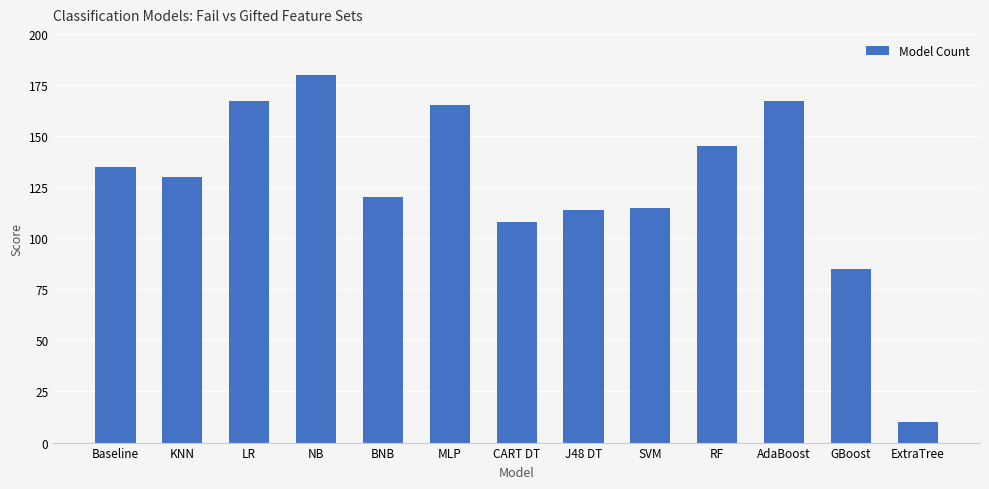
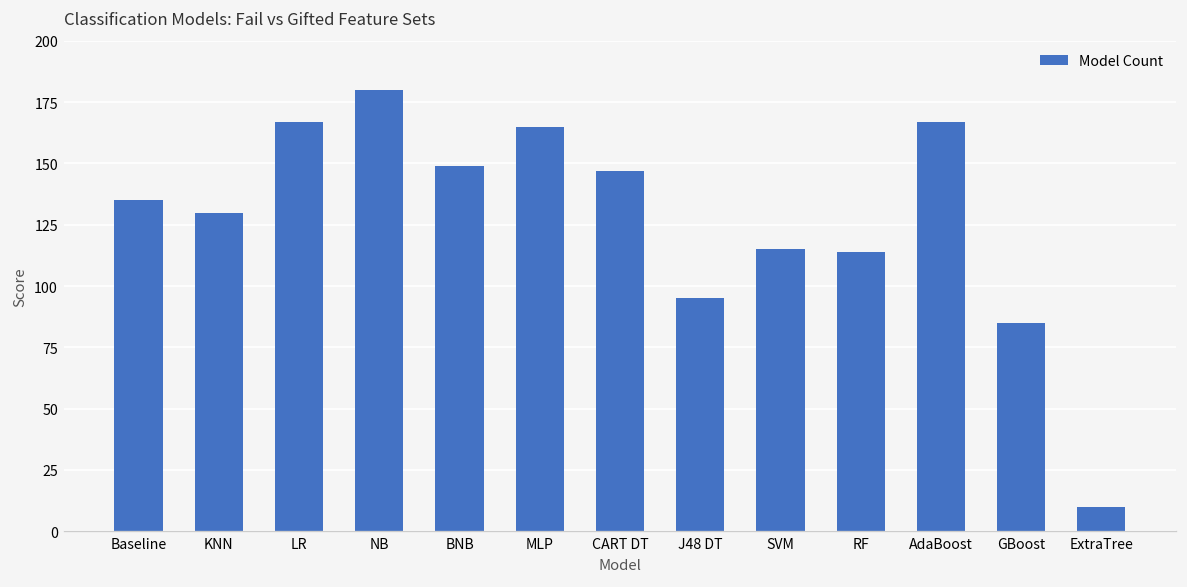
  {
    "Baseline": 135,
    "KNN": 130,
    "LR": 167,
    "NB": 180,
-   "BNB": 120,
+   "BNB": 149,
    "MLP": 165,
-   "CART DT": 108,
-   "J48 DT": 114,
+   "CART DT": 147,
+   "J48 DT": 95,
    "SVM": 115,
-   "RF": 145,
+   "RF": 114,
    "AdaBoost": 167,
    "GBoost": 85,
    "ExtraTree": 10
  }
